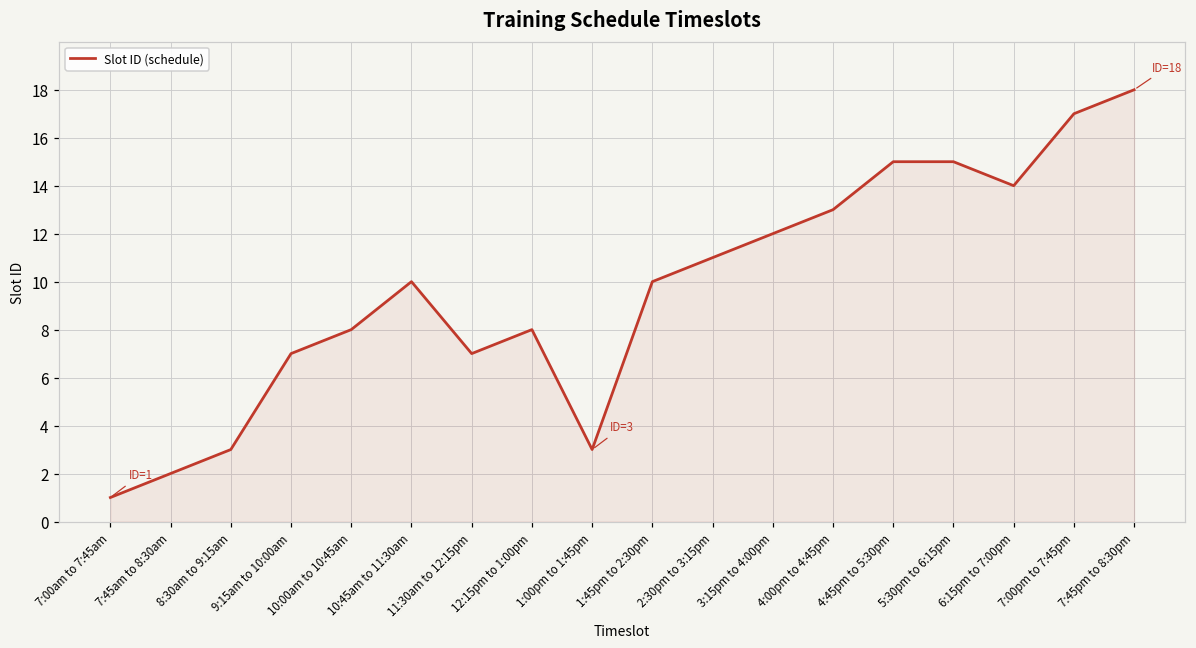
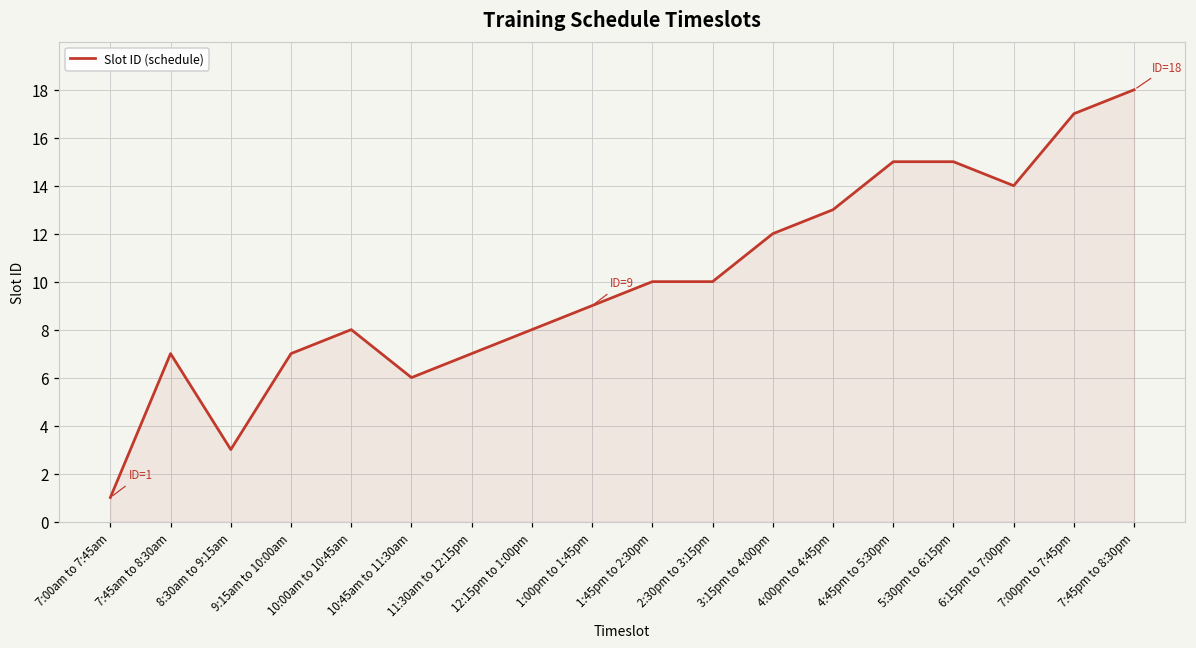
  {
    "7:00am to 7:45am": 1,
-   "7:45am to 8:30am": 2,
-   "10:45am to 11:30am": 10,
-   "1:00pm to 1:45pm": 3,
-   "2:30pm to 3:15pm": 11,
+   "7:45am to 8:30am": 7,
+   "10:45am to 11:30am": 6,
+   "1:00pm to 1:45pm": 9,
+   "2:30pm to 3:15pm": 10,
    "7:45pm to 8:30pm": 18
  }
